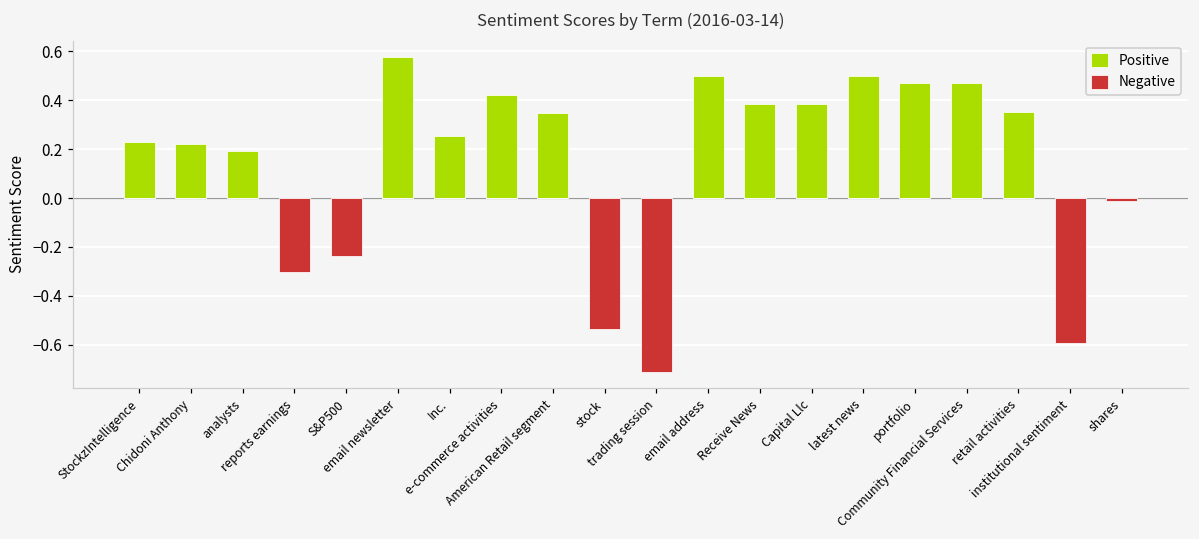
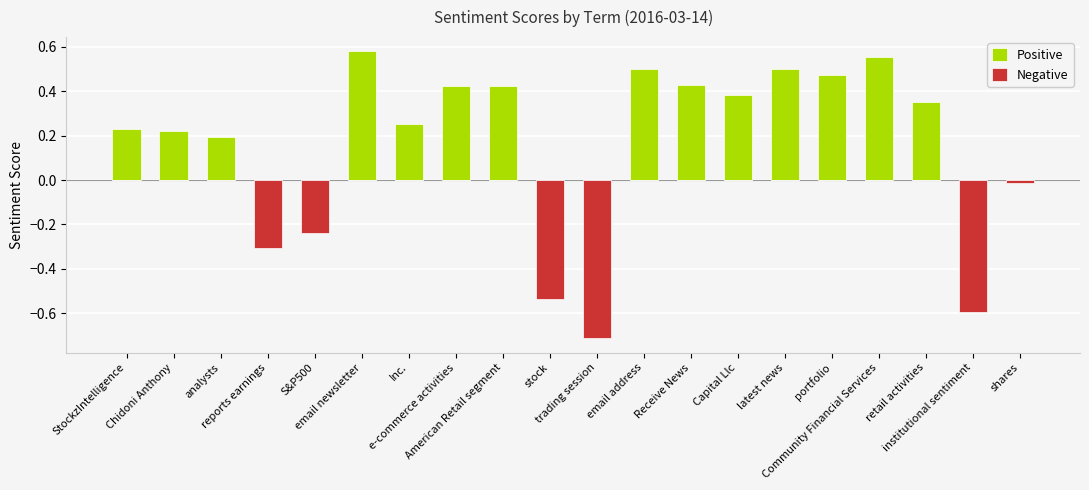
  {
    "Positive": {
      "StockzIntelligence": 0.23,
      "Chidoni Anthony": 0.22,
      "analysts": 0.19,
      "reports earnings": 0.00,
      "S&P500": 0.00,
      "email newsletter": 0.58,
      "Inc.": 0.25,
      "e-commerce activities": 0.42,
-     "American Retail segment": 0.35,
+     "American Retail segment": 0.42,
      "stock": 0.00,
      "trading session": 0.00,
      "email address": 0.50,
-     "Receive News": 0.38,
+     "Receive News": 0.43,
      "Capital Llc": 0.38,
      "latest news": 0.50,
      "portfolio": 0.47,
-     "Community Financial Services": 0.47,
+     "Community Financial Services": 0.56,
      "retail activities": 0.35,
      "institutional sentiment": 0.00,
      "shares": 0.00
    },
    "Negative": {
      "StockzIntelligence": 0.00,
      "Chidoni Anthony": 0.00,
      "analysts": 0.00,
      "reports earnings": -0.30,
      "S&P500": -0.24,
      "email newsletter": 0.00,
      "Inc.": 0.00,
      "e-commerce activities": 0.00,
      "American Retail segment": 0.00,
      "stock": -0.54,
      "trading session": -0.71,
      "email address": 0.00,
      "Receive News": 0.00,
      "Capital Llc": 0.00,
      "latest news": 0.00,
      "portfolio": 0.00,
      "Community Financial Services": 0.00,
      "retail activities": 0.00,
      "institutional sentiment": -0.59,
      "shares": -0.01
    }
  }
